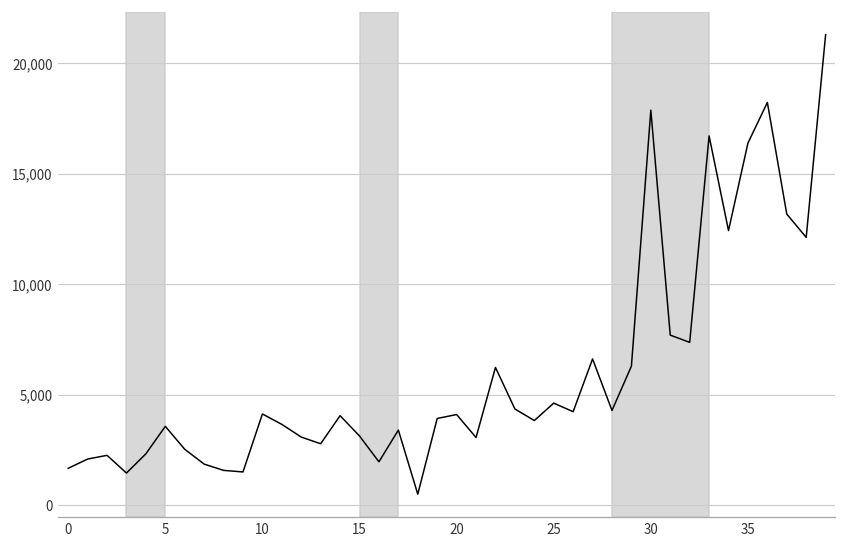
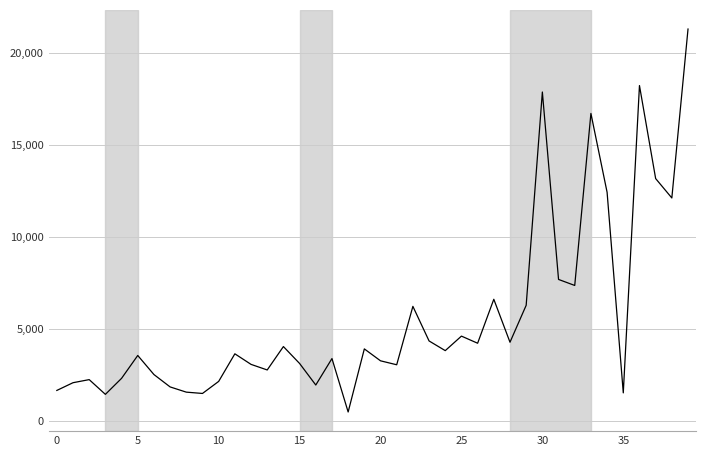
  {
    "0": "1,700",
    "5": "3,600",
-   "10": "4,100",
+   "10": "2,200",
    "15": "3,100",
-   "20": "4,100",
+   "20": "3,300",
    "25": "4,600",
    "30": "17,900",
-   "35": "16,400"
+   "35": "1,500"
  }
